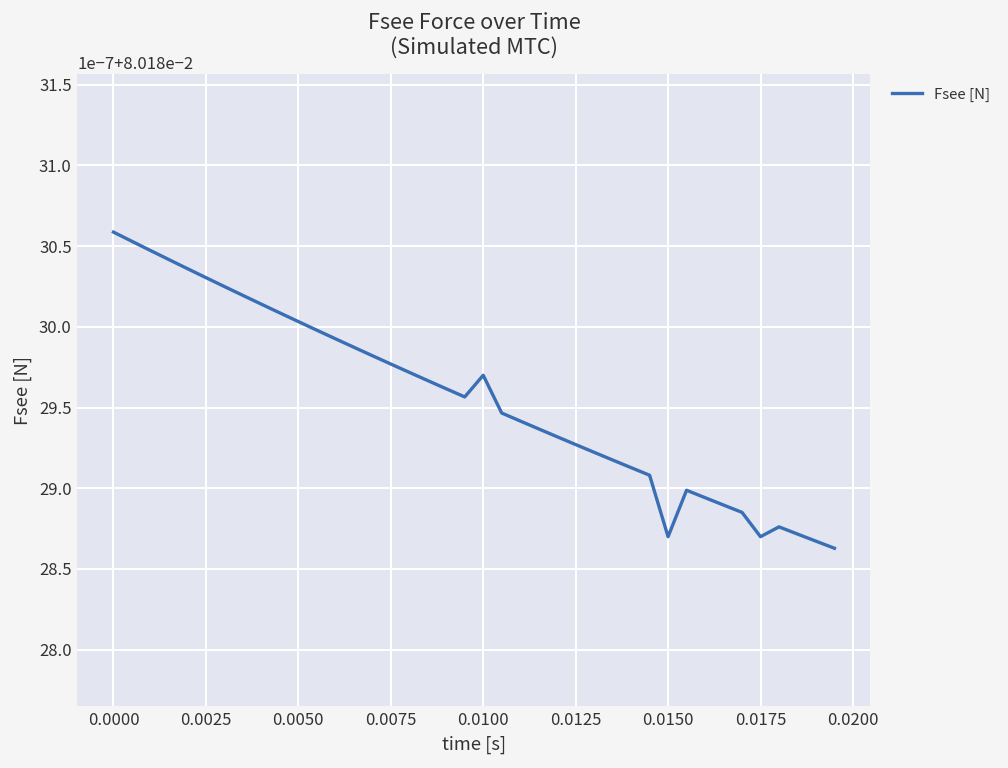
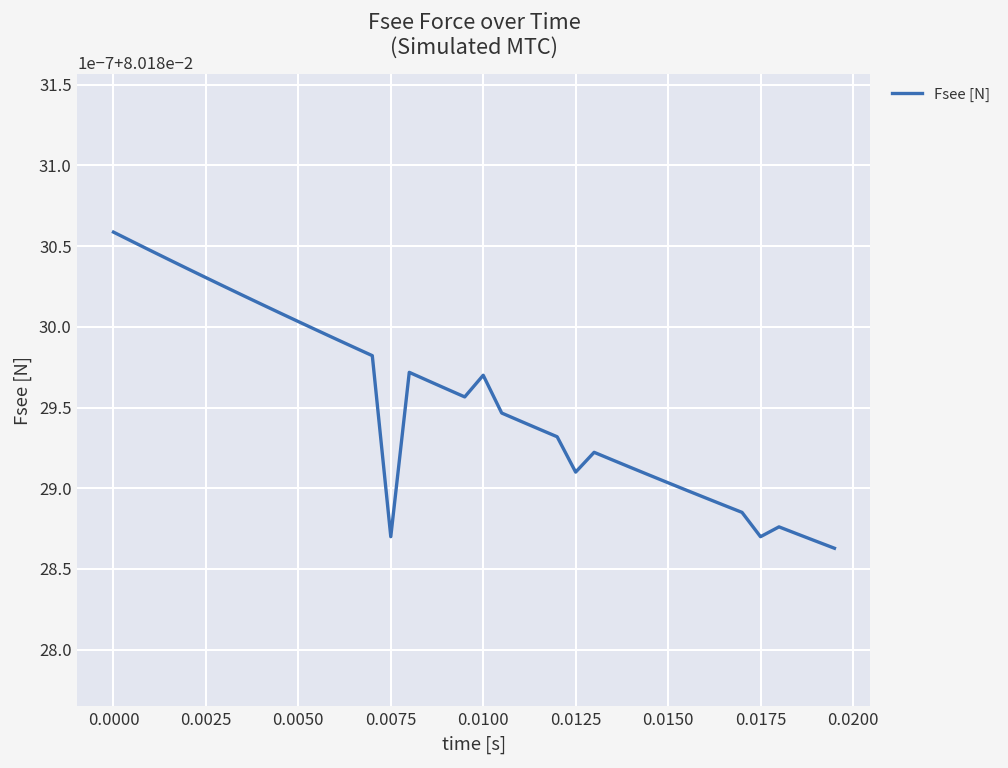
  {
    "0.0000": 0.080183059,
    "0.0025": 0.080183030,
    "0.0050": 0.080183003,
-   "0.0075": 0.080182977,
+   "0.0075": 0.080182870,
    "0.0100": 0.080182970,
-   "0.0125": 0.080182927,
-   "0.0150": 0.080182870,
+   "0.0125": 0.080182910,
+   "0.0150": 0.080182903,
    "0.0175": 0.080182870
  }
